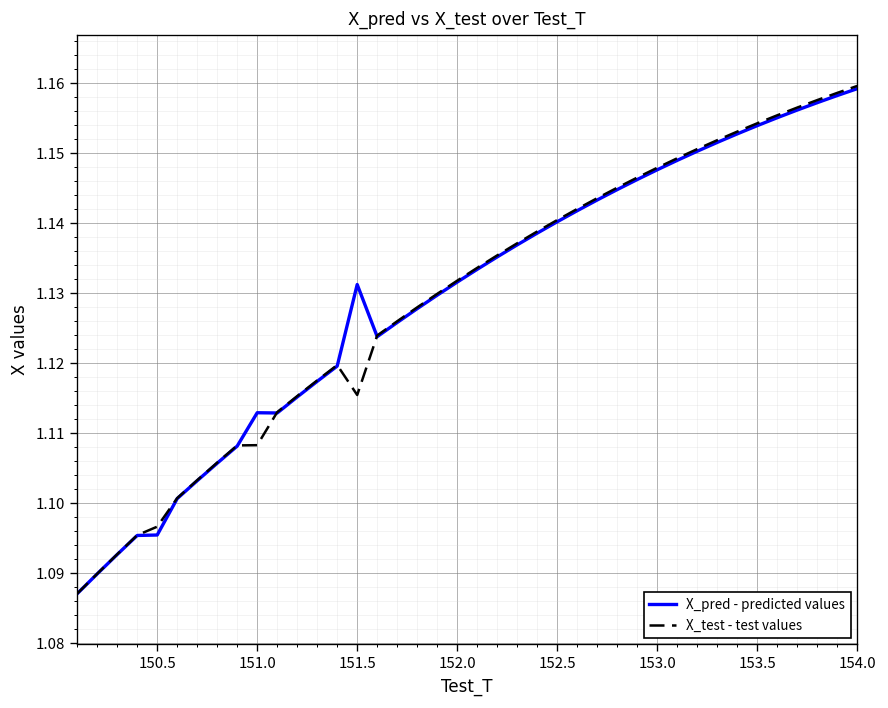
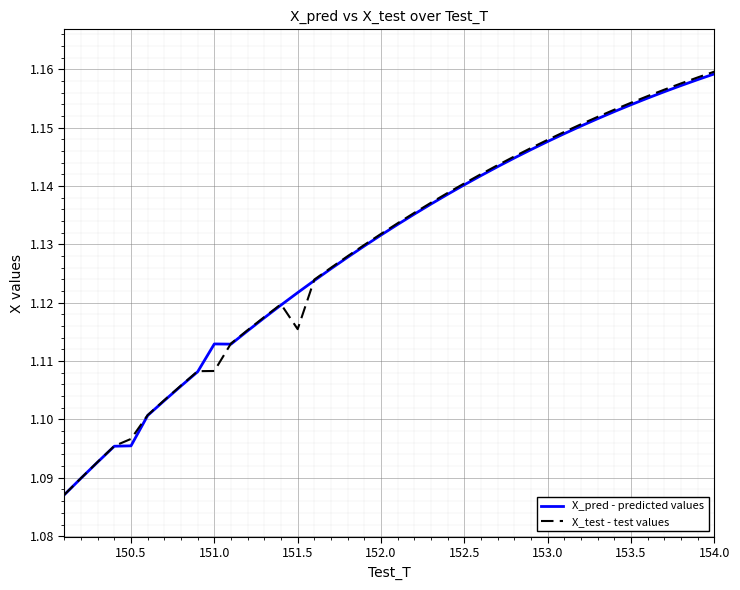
  {
    "X_pred - predicted values": {
      "150.5": 1.095,
      "151.0": 1.113,
-     "151.5": 1.131
+     "151.5": 1.122
    },
    "X_test - test values": {
      "150.5": 1.097,
      "151.0": 1.108,
      "151.5": 1.115
    }
  }
